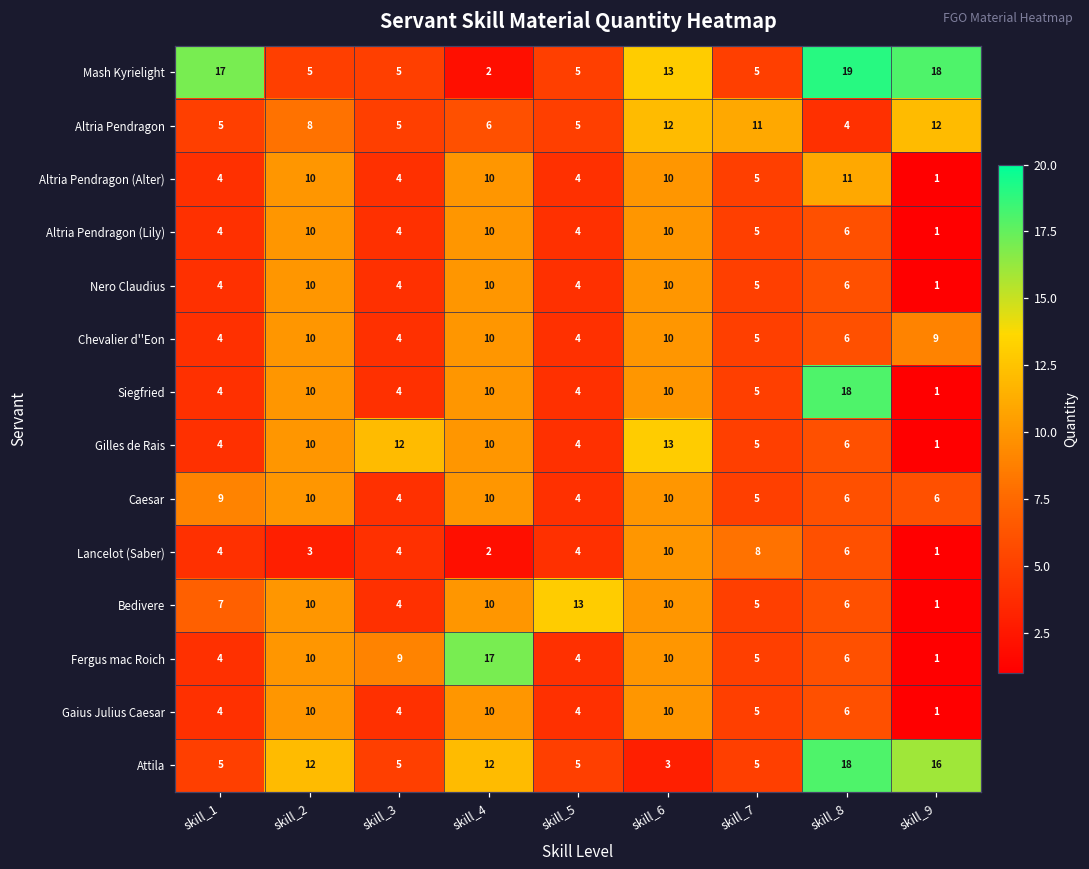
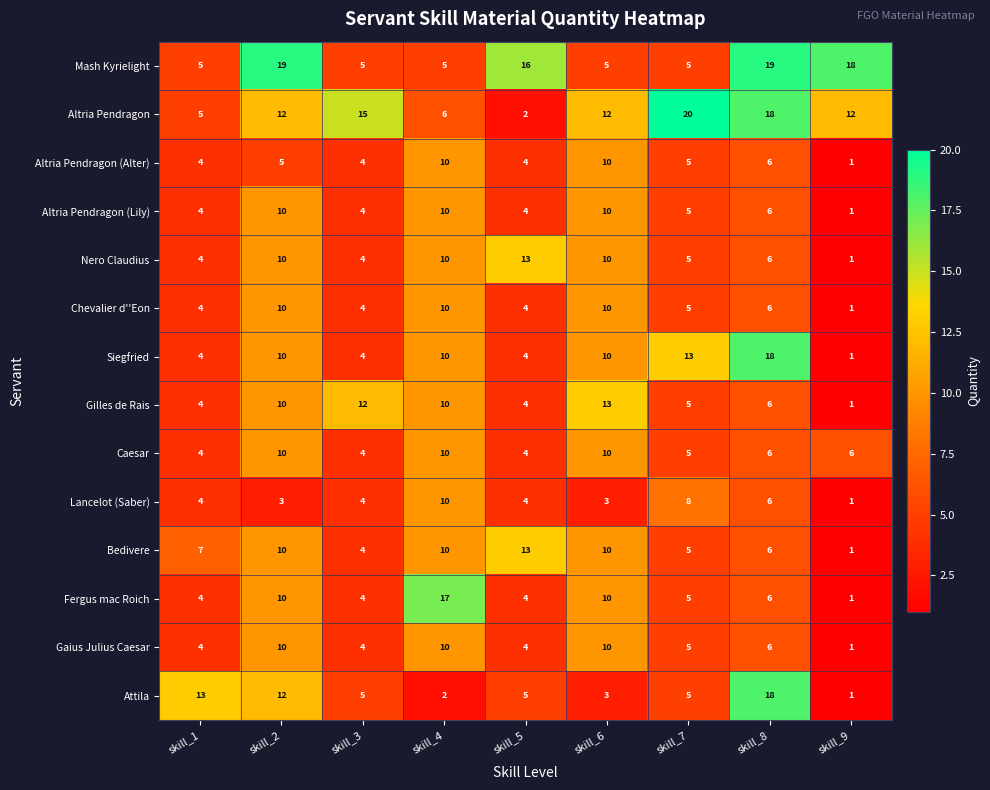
  {
    "Mash Kyrielight": {
-     "skill_1": 17,
-     "skill_2": 5,
+     "skill_1": 5,
+     "skill_2": 19,
      "skill_3": 5,
-     "skill_4": 2,
-     "skill_5": 5,
-     "skill_6": 13,
+     "skill_4": 5,
+     "skill_5": 16,
+     "skill_6": 5,
      "skill_7": 5,
      "skill_8": 19,
      "skill_9": 18
    },
    "Altria Pendragon": {
      "skill_1": 5,
-     "skill_2": 8,
-     "skill_3": 5,
+     "skill_2": 12,
+     "skill_3": 15,
      "skill_4": 6,
-     "skill_5": 5,
+     "skill_5": 2,
      "skill_6": 12,
-     "skill_7": 11,
-     "skill_8": 4,
+     "skill_7": 20,
+     "skill_8": 18,
      "skill_9": 12
    },
    "Altria Pendragon (Alter)": {
      "skill_1": 4,
-     "skill_2": 10,
+     "skill_2": 5,
      "skill_3": 4,
      "skill_4": 10,
      "skill_5": 4,
      "skill_6": 10,
      "skill_7": 5,
-     "skill_8": 11,
+     "skill_8": 6,
      "skill_9": 1
    },
    "Altria Pendragon (Lily)": {
      "skill_1": 4,
      "skill_2": 10,
      "skill_3": 4,
      "skill_4": 10,
      "skill_5": 4,
      "skill_6": 10,
      "skill_7": 5,
      "skill_8": 6,
      "skill_9": 1
    },
    "Nero Claudius": {
      "skill_1": 4,
      "skill_2": 10,
      "skill_3": 4,
      "skill_4": 10,
-     "skill_5": 4,
+     "skill_5": 13,
      "skill_6": 10,
      "skill_7": 5,
      "skill_8": 6,
      "skill_9": 1
    },
    "Chevalier d''Eon": {
      "skill_1": 4,
      "skill_2": 10,
      "skill_3": 4,
      "skill_4": 10,
      "skill_5": 4,
      "skill_6": 10,
      "skill_7": 5,
      "skill_8": 6,
-     "skill_9": 9
+     "skill_9": 1
    },
    "Siegfried": {
      "skill_1": 4,
      "skill_2": 10,
      "skill_3": 4,
      "skill_4": 10,
      "skill_5": 4,
      "skill_6": 10,
-     "skill_7": 5,
+     "skill_7": 13,
      "skill_8": 18,
      "skill_9": 1
    },
    "Gilles de Rais": {
      "skill_1": 4,
      "skill_2": 10,
      "skill_3": 12,
      "skill_4": 10,
      "skill_5": 4,
      "skill_6": 13,
      "skill_7": 5,
      "skill_8": 6,
      "skill_9": 1
    },
    "Caesar": {
-     "skill_1": 9,
+     "skill_1": 4,
      "skill_2": 10,
      "skill_3": 4,
      "skill_4": 10,
      "skill_5": 4,
      "skill_6": 10,
      "skill_7": 5,
      "skill_8": 6,
      "skill_9": 6
    },
    "Lancelot (Saber)": {
      "skill_1": 4,
      "skill_2": 3,
      "skill_3": 4,
-     "skill_4": 2,
+     "skill_4": 10,
      "skill_5": 4,
-     "skill_6": 10,
+     "skill_6": 3,
      "skill_7": 8,
      "skill_8": 6,
      "skill_9": 1
    },
    "Bedivere": {
      "skill_1": 7,
      "skill_2": 10,
      "skill_3": 4,
      "skill_4": 10,
      "skill_5": 13,
      "skill_6": 10,
      "skill_7": 5,
      "skill_8": 6,
      "skill_9": 1
    },
    "Fergus mac Roich": {
      "skill_1": 4,
      "skill_2": 10,
-     "skill_3": 9,
+     "skill_3": 4,
      "skill_4": 17,
      "skill_5": 4,
      "skill_6": 10,
      "skill_7": 5,
      "skill_8": 6,
      "skill_9": 1
    },
    "Gaius Julius Caesar": {
      "skill_1": 4,
      "skill_2": 10,
      "skill_3": 4,
      "skill_4": 10,
      "skill_5": 4,
      "skill_6": 10,
      "skill_7": 5,
      "skill_8": 6,
      "skill_9": 1
    },
    "Attila": {
-     "skill_1": 5,
+     "skill_1": 13,
      "skill_2": 12,
      "skill_3": 5,
-     "skill_4": 12,
+     "skill_4": 2,
      "skill_5": 5,
      "skill_6": 3,
      "skill_7": 5,
      "skill_8": 18,
-     "skill_9": 16
+     "skill_9": 1
    }
  }
